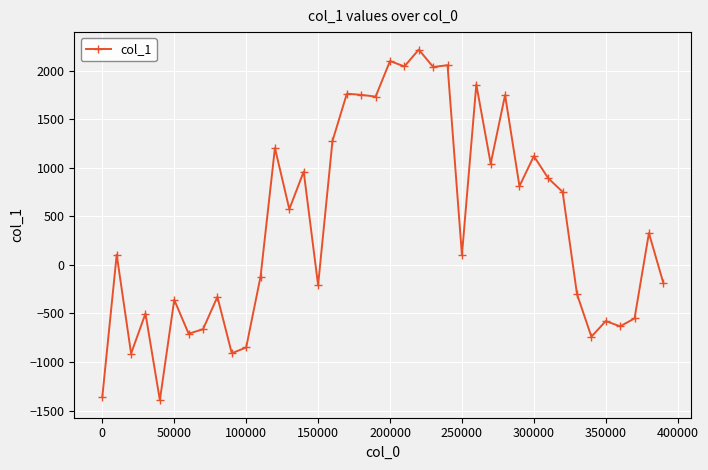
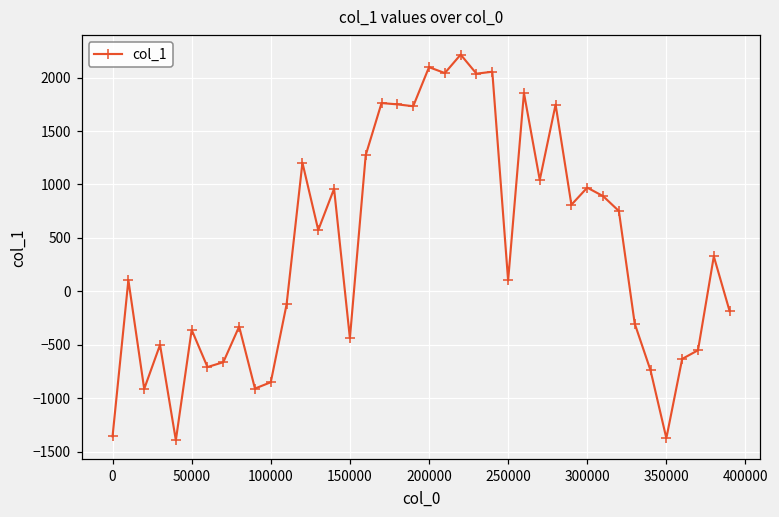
  {
    "0": -1400,
    "50000": -400,
    "100000": -900,
-   "150000": -200,
+   "150000": -400,
    "200000": 2100,
    "250000": 100,
-   "300000": 1100,
-   "350000": -600
+   "300000": 1000,
+   "350000": -1400
  }
